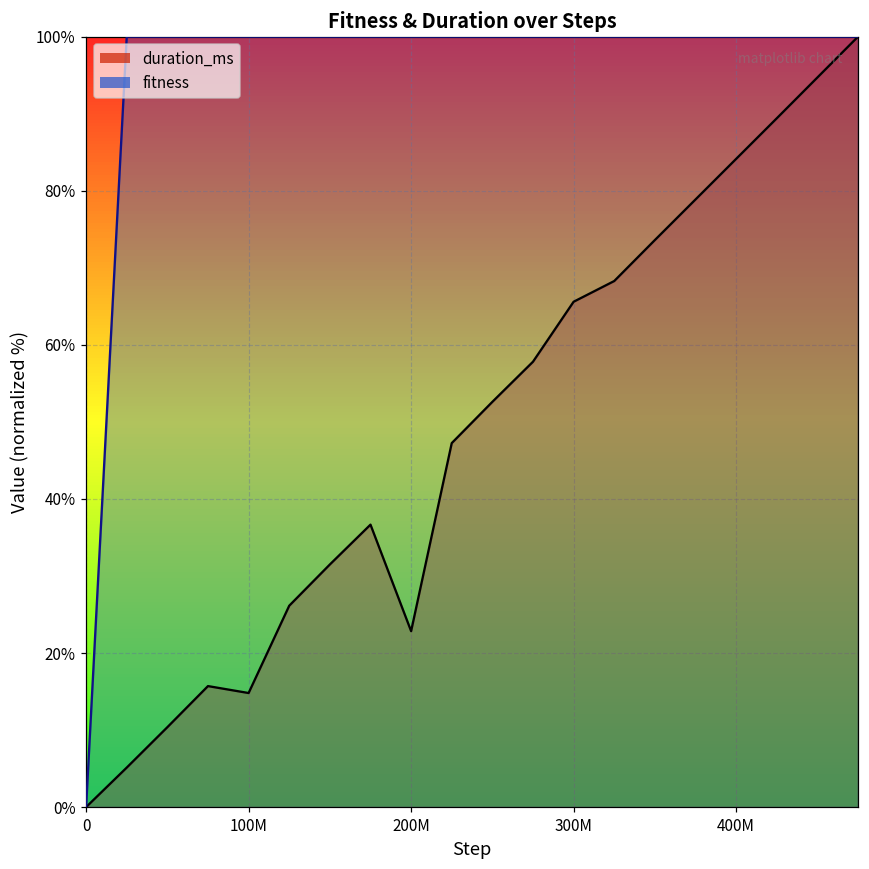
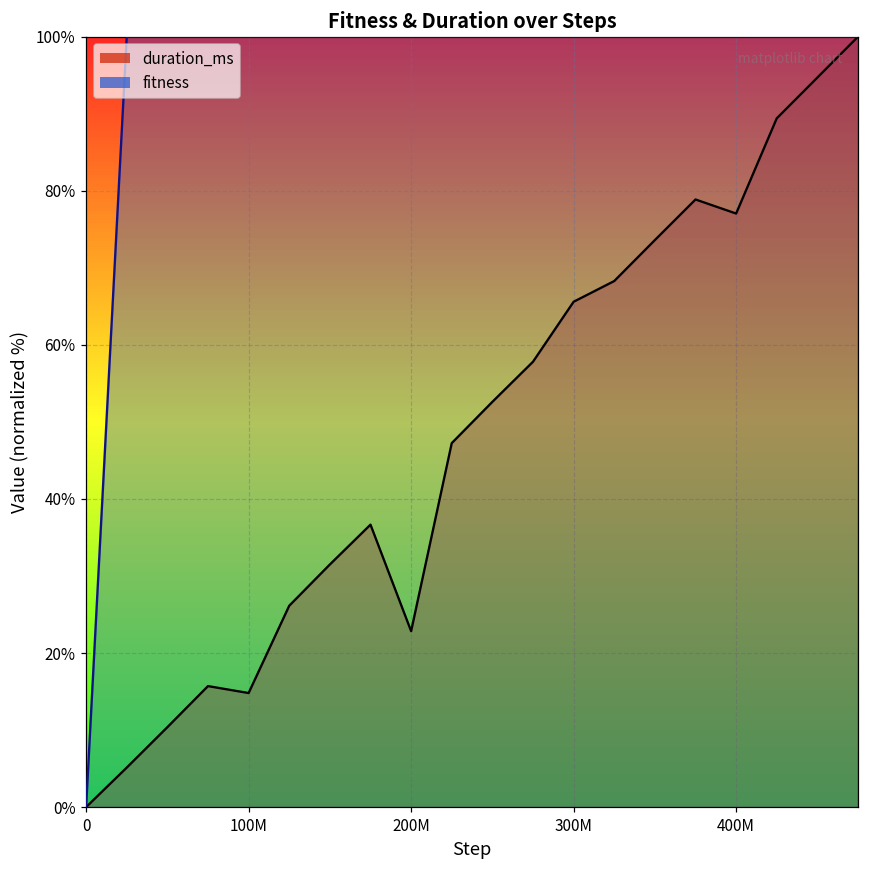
  {
    "duration_ms": {
      "100M": "15%",
      "200M": "23%",
      "300M": "66%",
-     "400M": "84%"
+     "400M": "77%"
    },
    "fitness": {
      "100M": "100%",
      "200M": "100%",
      "300M": "100%",
      "400M": "100%"
    }
  }
